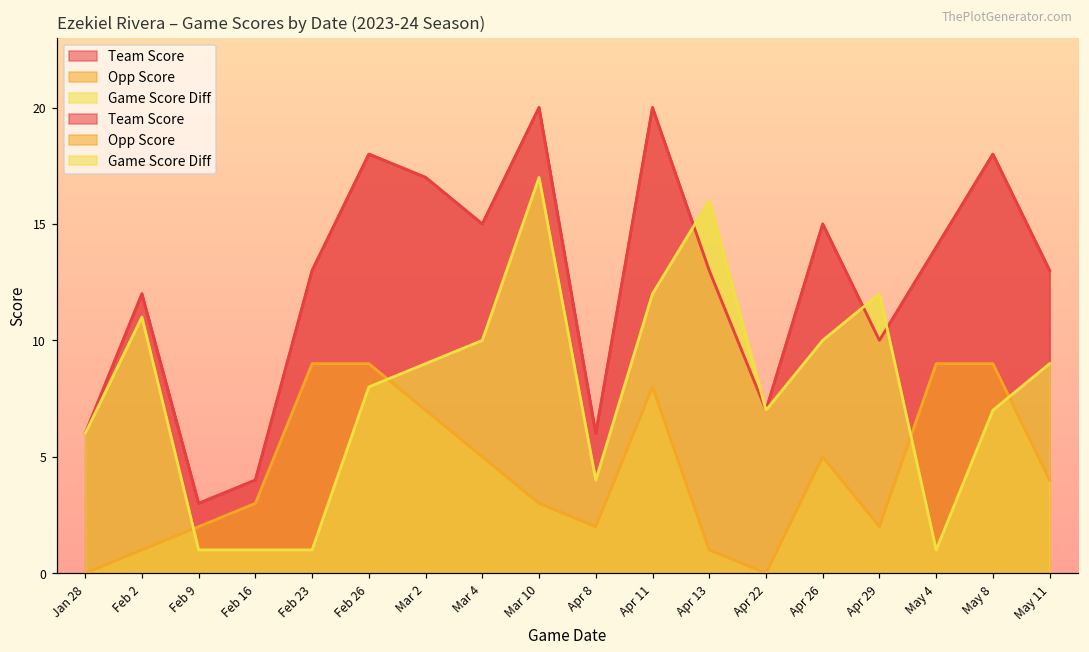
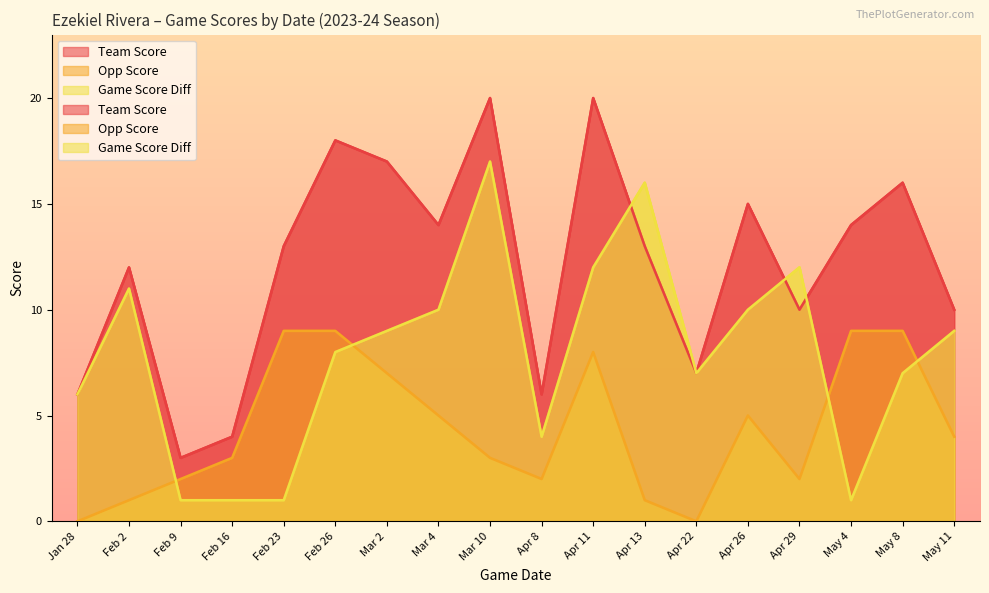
  {
    "Team Score": {
      "Feb 2": 12,
      "Feb 9": 3,
      "Feb 16": 4,
      "Feb 23": 13,
      "Feb 26": 18,
      "Mar 2": 17,
-     "Mar 4": 15,
+     "Mar 4": 14,
      "Mar 10": 20,
      "Apr 8": 6,
      "Apr 11": 20,
      "Apr 13": 13,
      "Apr 26": 15,
      "Apr 29": 10,
      "May 4": 14,
-     "May 8": 18,
-     "May 11": 13
+     "May 8": 16,
+     "May 11": 10
    }
  }
